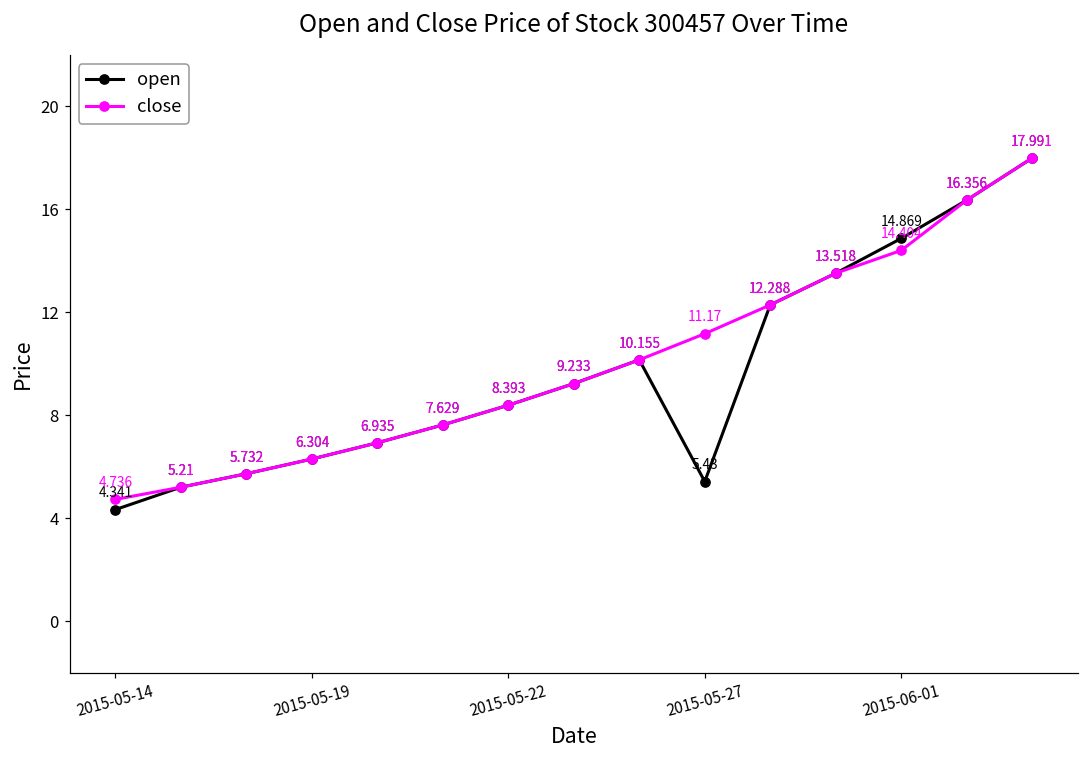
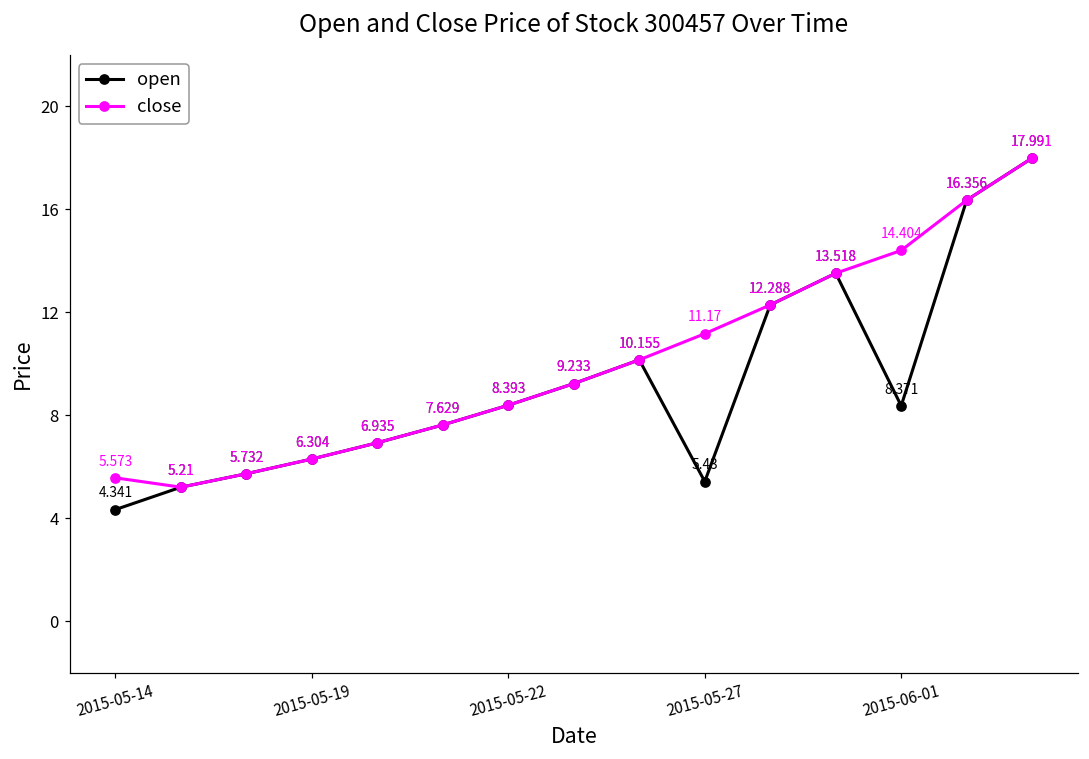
  {
    "open": {
      "2015-05-14": 4.341,
      "2015-05-27": 5.43,
-     "2015-06-01": 14.869
+     "2015-06-01": 8.371
    },
    "close": {
-     "2015-05-14": 4.736,
+     "2015-05-14": 5.573,
      "2015-05-27": 11.17,
      "2015-06-01": 14.404
    }
  }
